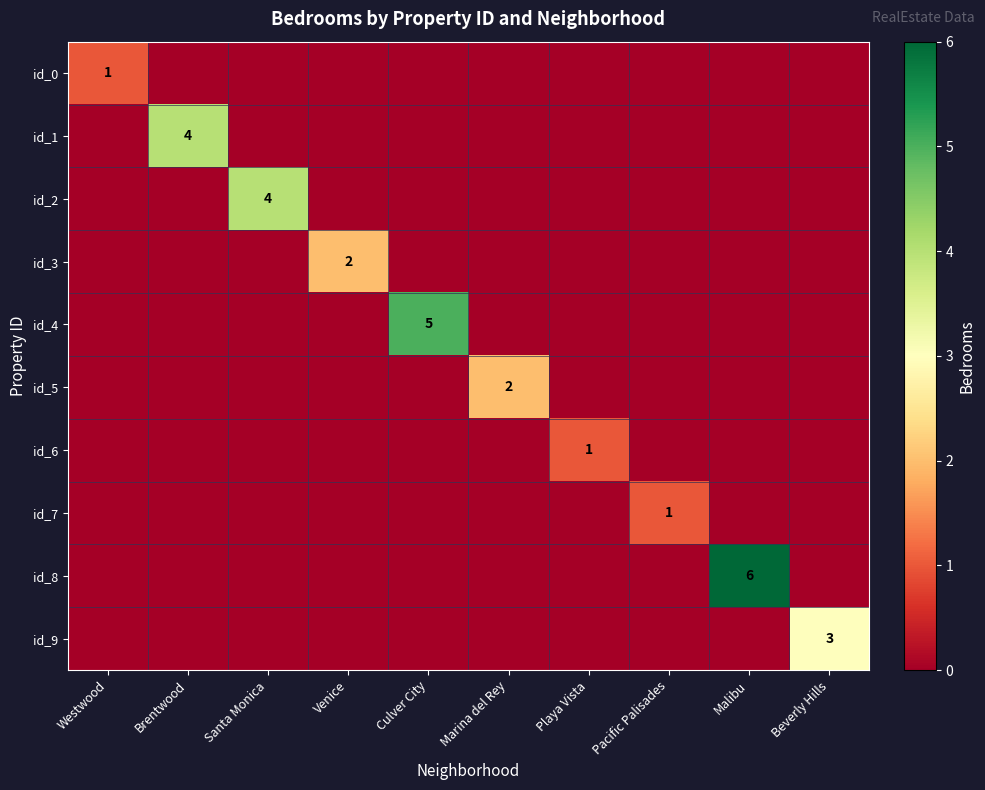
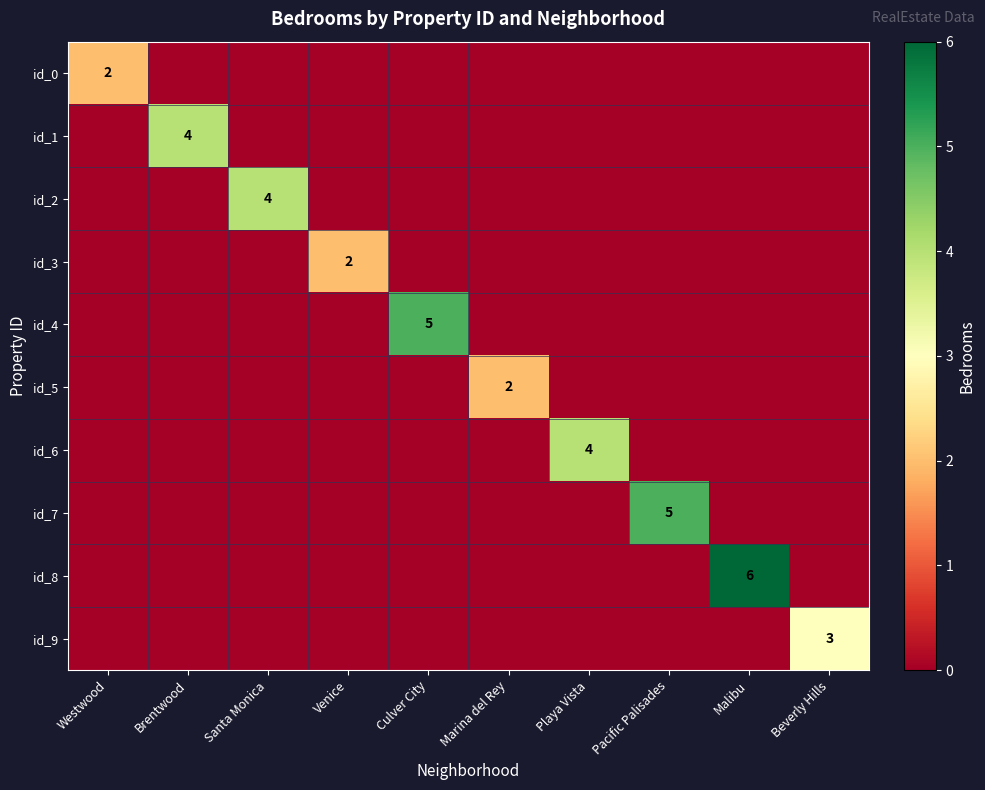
  {
    "id_0": {
-     "Westwood": 1
+     "Westwood": 2
    },
    "id_1": {
      "Brentwood": 4
    },
    "id_2": {
      "Santa Monica": 4
    },
    "id_3": {
      "Venice": 2
    },
    "id_4": {
      "Culver City": 5
    },
    "id_5": {
      "Marina del Rey": 2
    },
    "id_6": {
-     "Playa Vista": 1
+     "Playa Vista": 4
    },
    "id_7": {
-     "Pacific Palisades": 1
+     "Pacific Palisades": 5
    },
    "id_8": {
      "Malibu": 6
    },
    "id_9": {
      "Beverly Hills": 3
    }
  }
